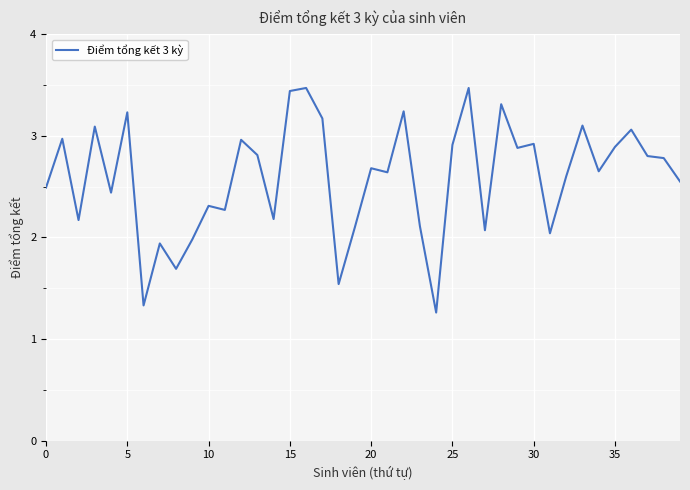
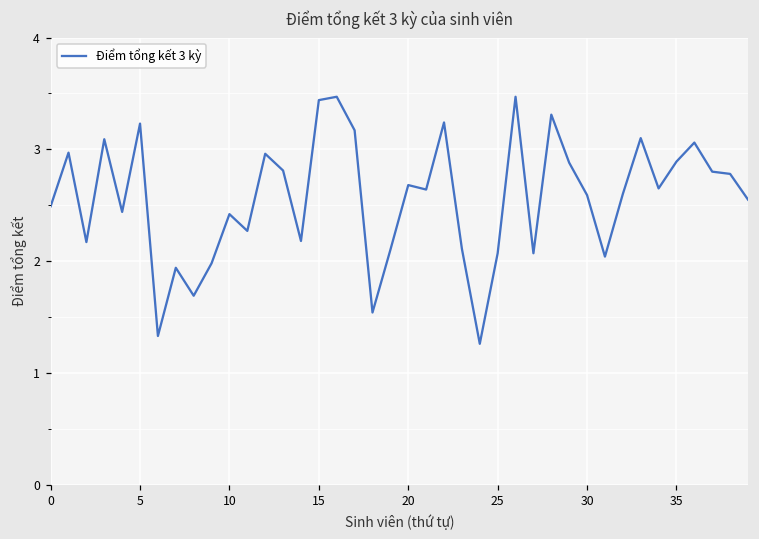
  {
    "0": 2.49,
    "5": 3.23,
-   "10": 2.31,
+   "10": 2.42,
    "15": 3.44,
    "20": 2.68,
-   "25": 2.91,
-   "30": 2.92,
+   "25": 2.07,
+   "30": 2.59,
    "35": 2.89
  }
